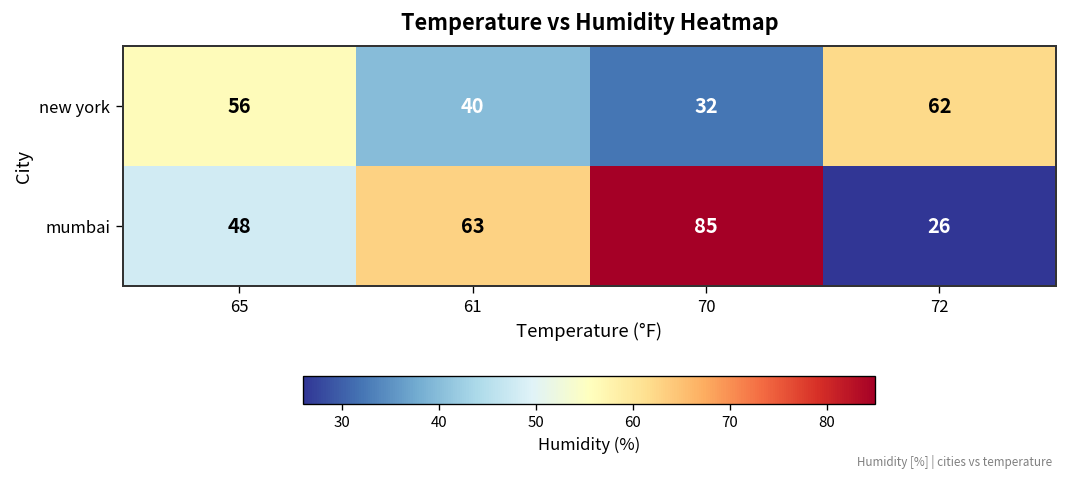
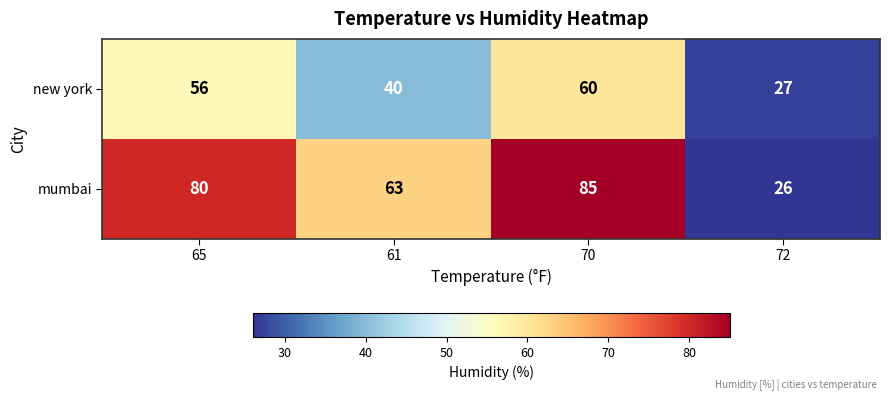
  {
    "new york": {
      "65": 56,
      "61": 40,
-     "70": 32,
-     "72": 62
+     "70": 60,
+     "72": 27
    },
    "mumbai": {
-     "65": 48,
+     "65": 80,
      "61": 63,
      "70": 85,
      "72": 26
    }
  }
